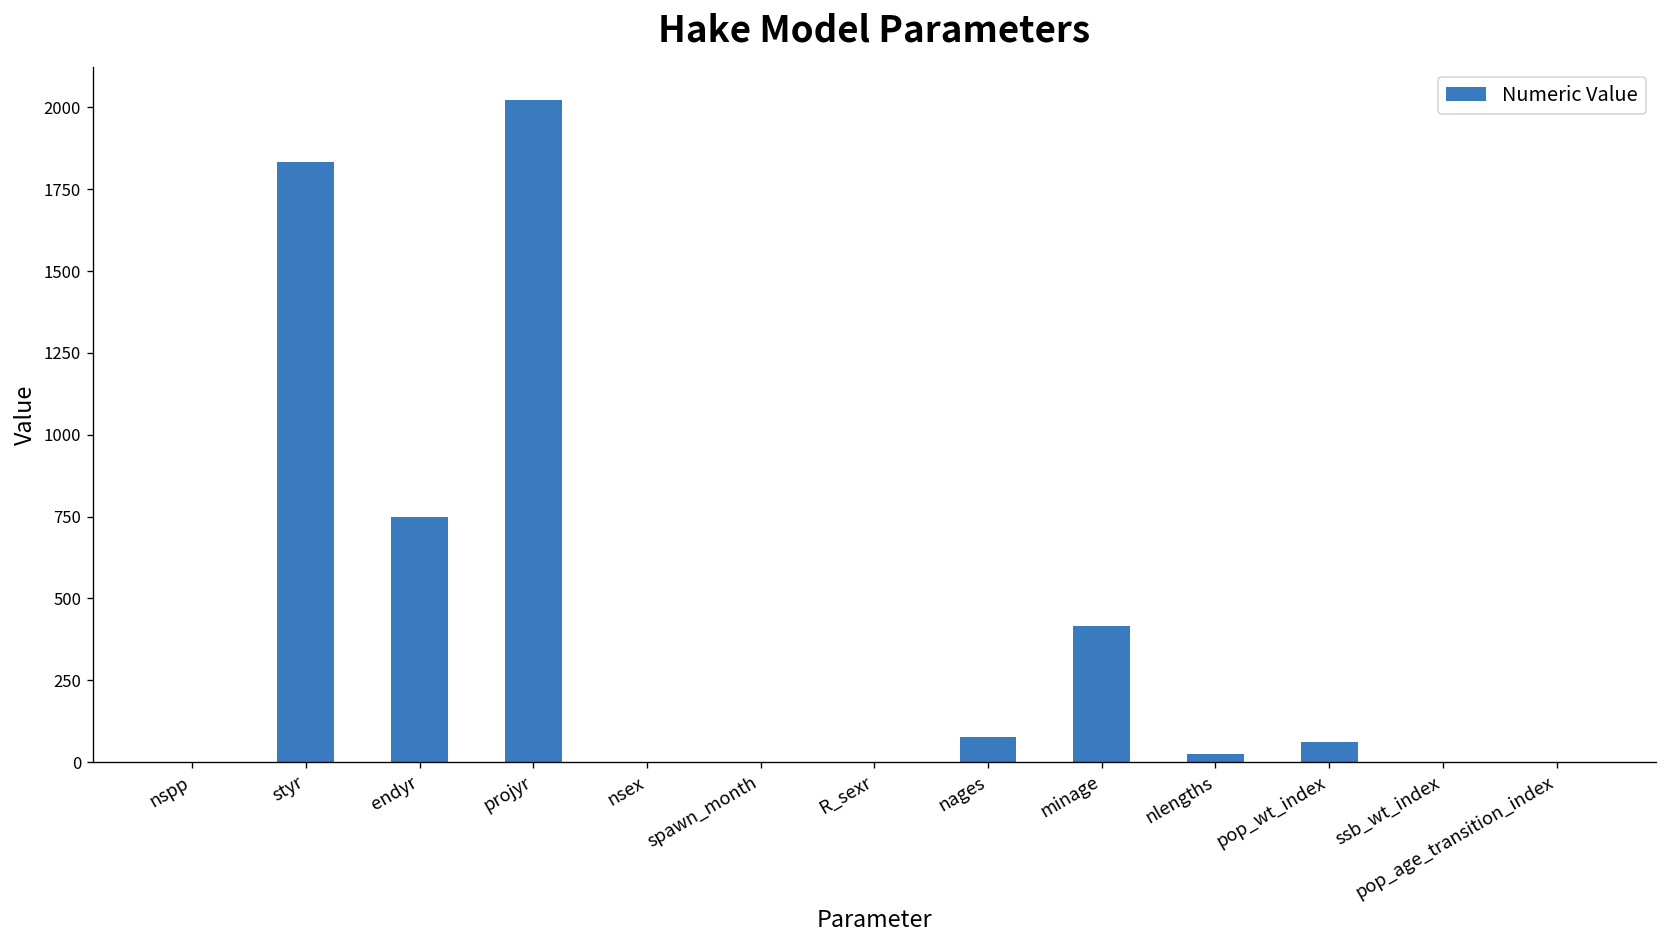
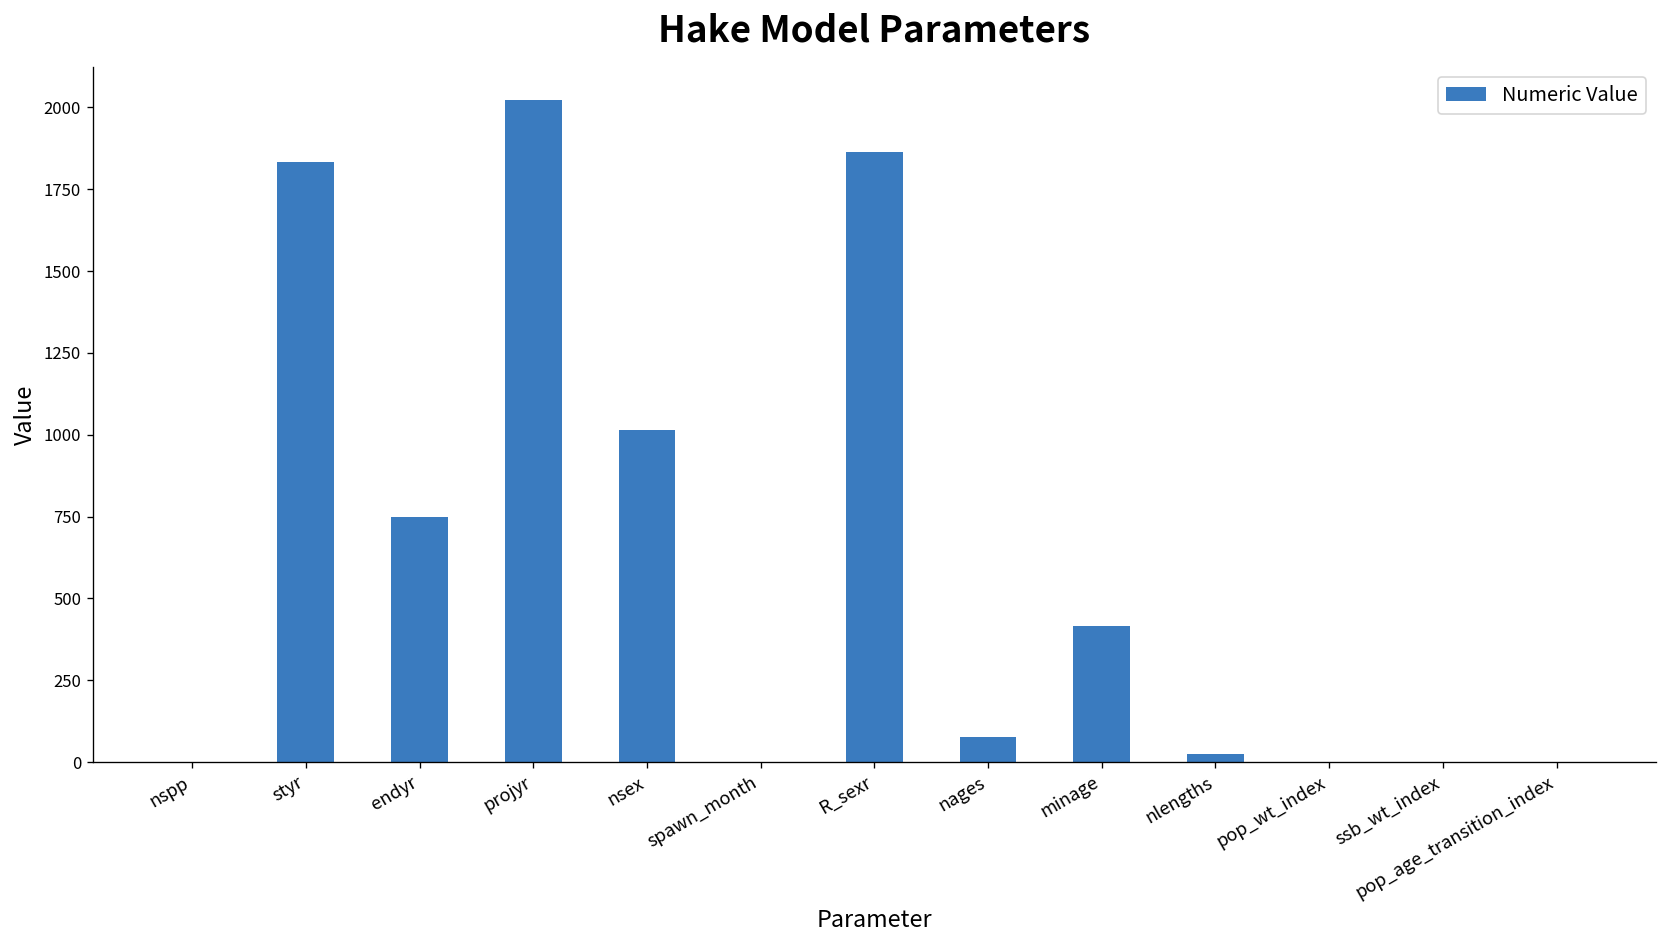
  {
    "styr": 1830,
    "endyr": 750,
    "projyr": 2020,
-   "nsex": 0,
+   "nsex": 1020,
    "spawn_month": 0,
-   "R_sexr": 0,
+   "R_sexr": 1860,
    "nages": 80,
    "minage": 420,
    "nlengths": 30,
-   "pop_wt_index": 60
+   "pop_wt_index": 0
  }
